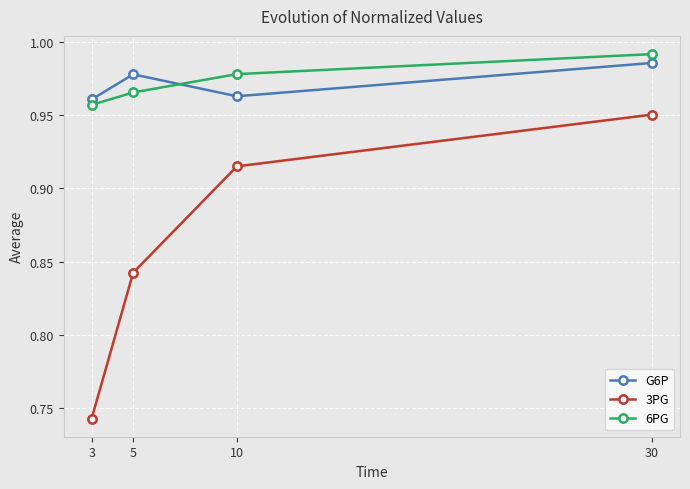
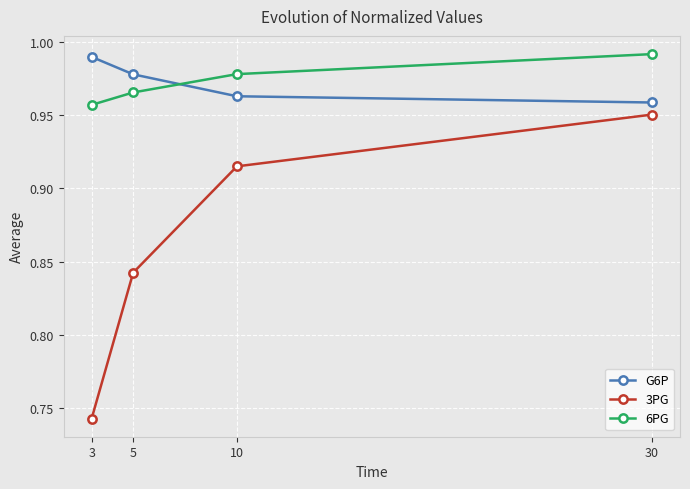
  {
    "G6P": {
-     "3": 0.961,
+     "3": 0.990,
      "5": 0.978,
      "10": 0.963,
-     "30": 0.985
+     "30": 0.959
    },
    "3PG": {
      "3": 0.743,
      "5": 0.842,
      "10": 0.915,
      "30": 0.950
    },
    "6PG": {
      "3": 0.957,
      "5": 0.965,
      "10": 0.978,
      "30": 0.992
    }
  }
